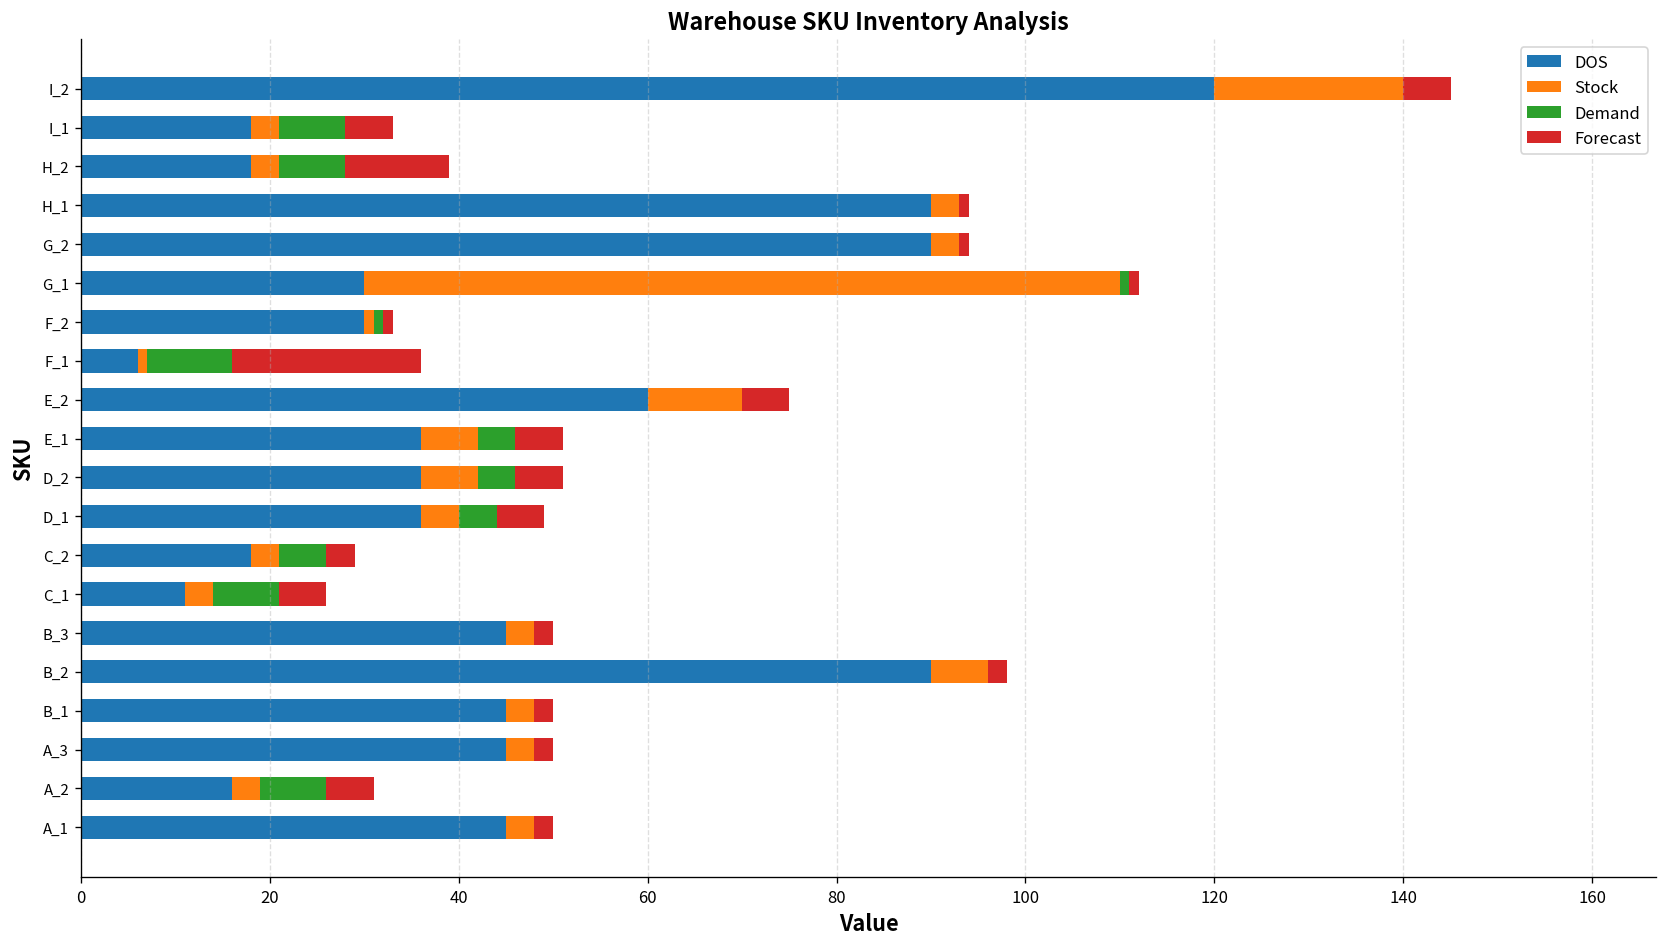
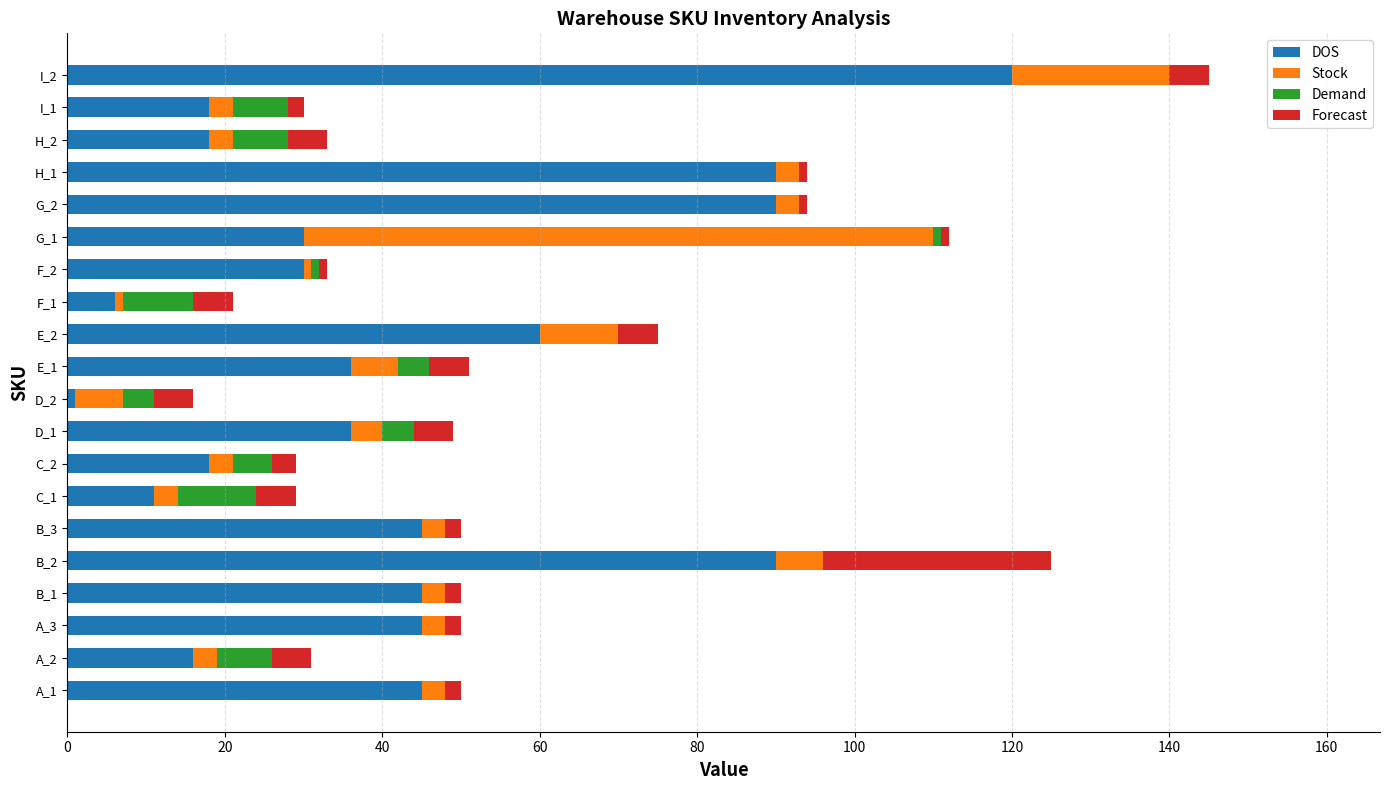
  {
    "DOS": {
      "I_2": 120,
      "I_1": 18,
      "H_2": 18,
      "H_1": 90,
      "G_2": 90,
      "G_1": 30,
      "F_2": 30,
      "F_1": 6,
      "E_2": 60,
      "E_1": 36,
-     "D_2": 36,
+     "D_2": 1,
      "D_1": 36,
      "C_2": 18,
      "C_1": 11,
      "B_3": 45,
      "B_2": 90,
      "B_1": 45,
      "A_3": 45,
      "A_2": 16,
      "A_1": 45
    },
    "Stock": {
      "I_2": 20,
      "I_1": 3,
      "H_2": 3,
      "H_1": 3,
      "G_2": 3,
      "G_1": 80,
      "F_2": 1,
      "F_1": 1,
      "E_2": 10,
      "E_1": 6,
      "D_2": 6,
      "D_1": 4,
      "C_2": 3,
      "C_1": 3,
      "B_3": 3,
      "B_2": 6,
      "B_1": 3,
      "A_3": 3,
      "A_2": 3,
      "A_1": 3
    },
    "Demand": {
      "I_2": 0,
      "I_1": 7,
      "H_2": 7,
      "H_1": 0,
      "G_2": 0,
      "G_1": 1,
      "F_2": 1,
      "F_1": 9,
      "E_2": 0,
      "E_1": 4,
      "D_2": 4,
      "D_1": 4,
      "C_2": 5,
-     "C_1": 7,
+     "C_1": 10,
      "B_3": 0,
      "B_2": 0,
      "B_1": 0,
      "A_3": 0,
      "A_2": 7,
      "A_1": 0
    },
    "Forecast": {
      "I_2": 5,
-     "I_1": 5,
-     "H_2": 11,
+     "I_1": 2,
+     "H_2": 5,
      "H_1": 1,
      "G_2": 1,
      "G_1": 1,
      "F_2": 1,
-     "F_1": 20,
+     "F_1": 5,
      "E_2": 5,
      "E_1": 5,
      "D_2": 5,
      "D_1": 5,
      "C_2": 3,
      "C_1": 5,
      "B_3": 2,
-     "B_2": 2,
+     "B_2": 29,
      "B_1": 2,
      "A_3": 2,
      "A_2": 5,
      "A_1": 2
    }
  }
